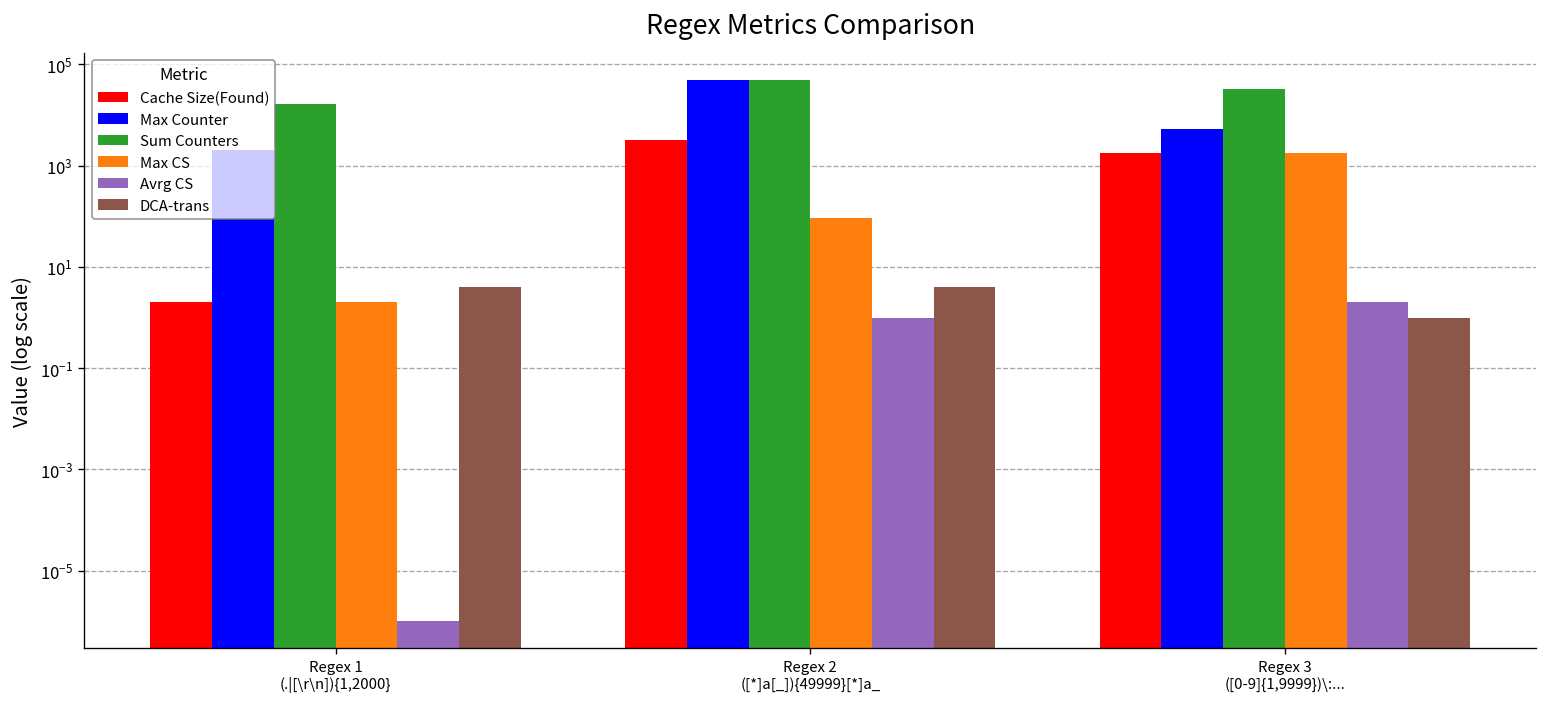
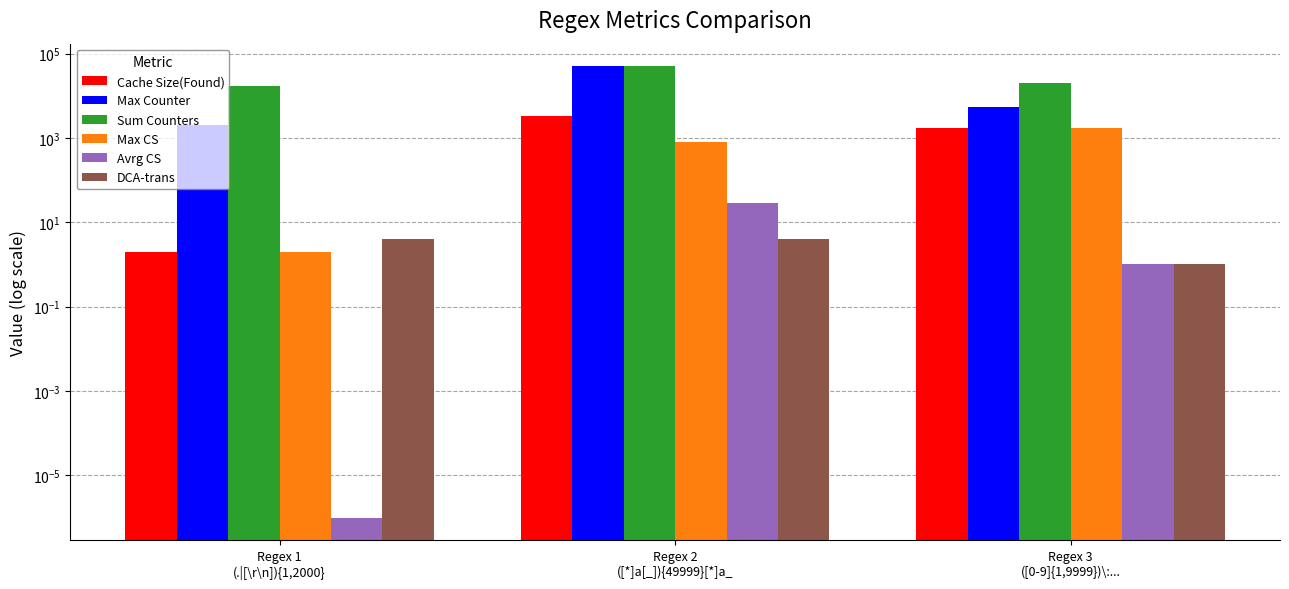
  {
    "Cache Size(Found)": {
      "Regex 1 (.|[\\r\\n]){1,2000}": 2,
      "Regex 2 ([*]a[_]){49999}[*]a_": 3000,
      "Regex 3 ([0-9]{1,9999})\\:...": 1800
    },
    "Max Counter": {
      "Regex 2 ([*]a[_]){49999}[*]a_": 50000,
      "Regex 3 ([0-9]{1,9999})\\:...": 5000
    },
    "Sum Counters": {
      "Regex 1 (.|[\\r\\n]){1,2000}": 17000,
      "Regex 2 ([*]a[_]){49999}[*]a_": 50000,
-     "Regex 3 ([0-9]{1,9999})\\:...": 30000
+     "Regex 3 ([0-9]{1,9999})\\:...": 20000
    },
    "Max CS": {
      "Regex 1 (.|[\\r\\n]){1,2000}": 2,
-     "Regex 2 ([*]a[_]){49999}[*]a_": 90,
+     "Regex 2 ([*]a[_]){49999}[*]a_": 800,
      "Regex 3 ([0-9]{1,9999})\\:...": 1800
    },
    "Avrg CS": {
      "Regex 1 (.|[\\r\\n]){1,2000}": 0.0000010,
-     "Regex 2 ([*]a[_]){49999}[*]a_": 1,
-     "Regex 3 ([0-9]{1,9999})\\:...": 2
+     "Regex 2 ([*]a[_]){49999}[*]a_": 30,
+     "Regex 3 ([0-9]{1,9999})\\:...": 1
    },
    "DCA-trans": {
      "Regex 1 (.|[\\r\\n]){1,2000}": 4,
      "Regex 2 ([*]a[_]){49999}[*]a_": 4,
      "Regex 3 ([0-9]{1,9999})\\:...": 1
    }
  }
